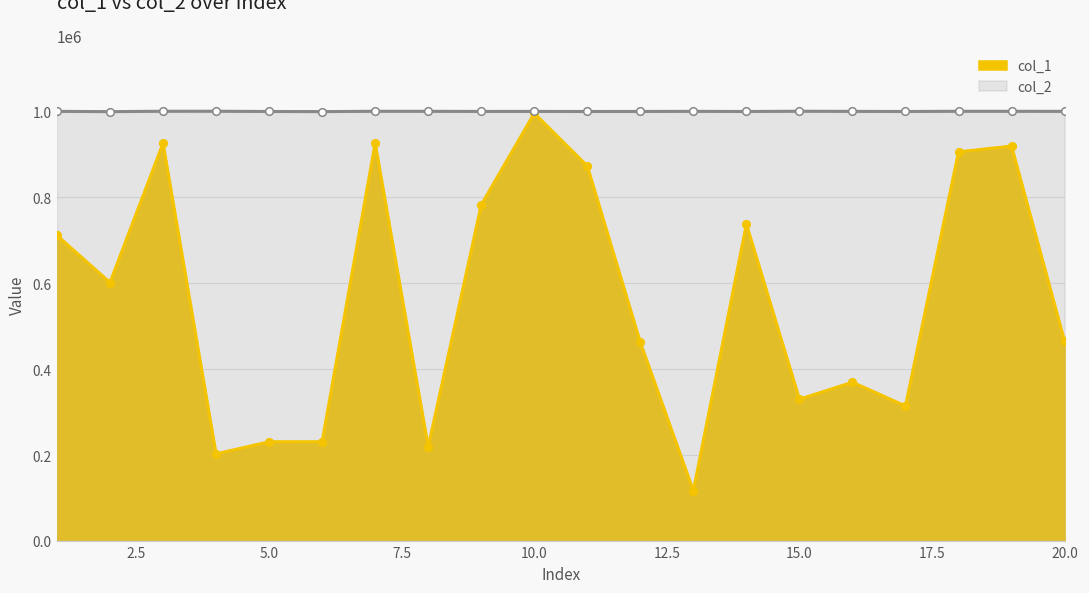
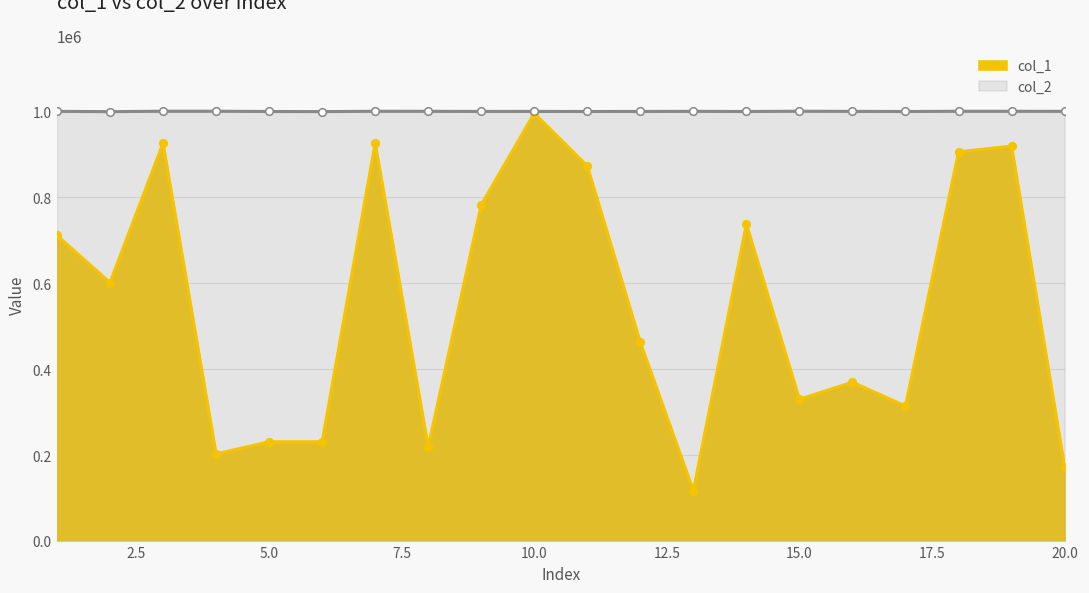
  {
    "col_1": {
      "5.0": 230000,
      "15.0": 330000,
-     "20.0": 460000
+     "20.0": 170000
    },
    "col_2": {
      "5.0": 1000000,
      "15.0": 1000000,
      "20.0": 1000000
    }
  }
